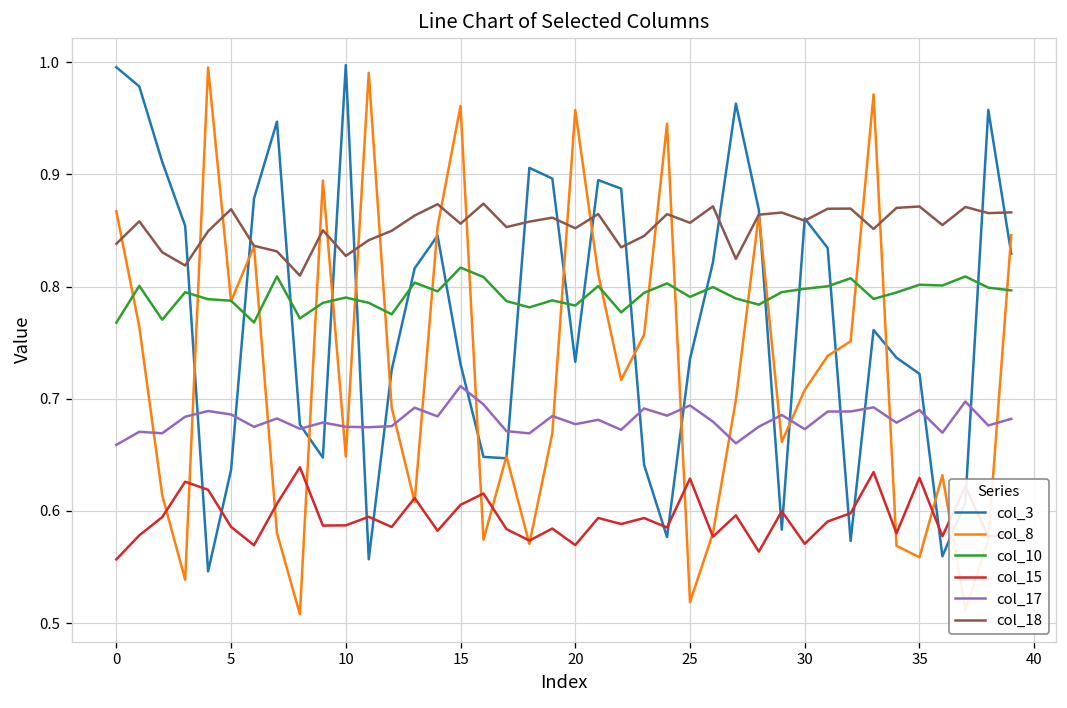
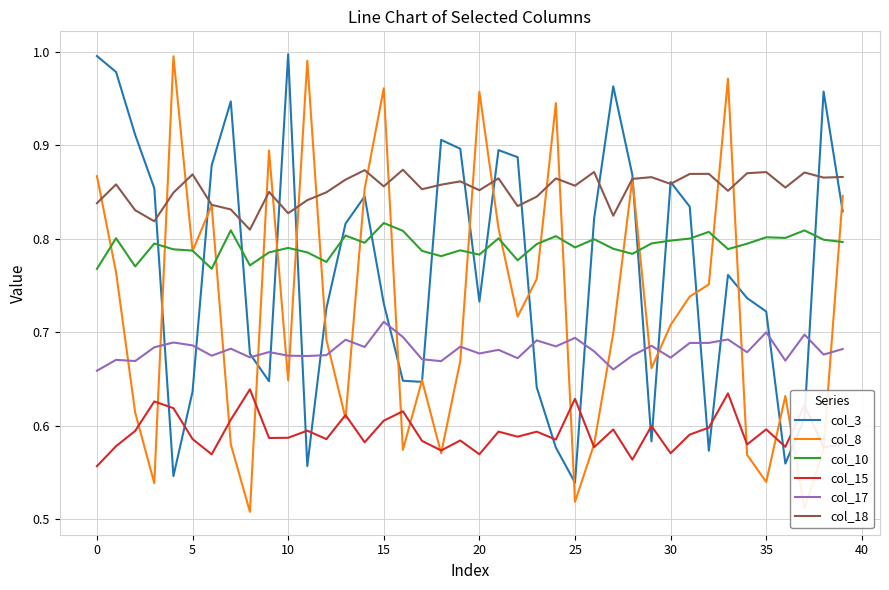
  {
    "col_3": {
      "0": 1.00,
      "5": 0.64,
      "10": 1.00,
      "15": 0.73,
      "20": 0.73,
-     "25": 0.74,
+     "25": 0.54,
      "35": 0.72
    },
    "col_8": {
      "0": 0.87,
      "10": 0.65,
      "15": 0.96,
      "20": 0.96,
      "25": 0.52,
      "30": 0.71,
-     "35": 0.56
+     "35": 0.54
    },
    "col_10": {
      "0": 0.77,
      "10": 0.79,
      "15": 0.82,
      "20": 0.78,
      "25": 0.79,
      "30": 0.80,
      "35": 0.80
    },
    "col_15": {
      "0": 0.56,
      "5": 0.59,
      "10": 0.59,
      "15": 0.61,
      "20": 0.57,
      "25": 0.63,
      "30": 0.57,
-     "35": 0.63
+     "35": 0.60
    },
    "col_17": {
      "0": 0.66,
      "5": 0.69,
      "10": 0.67,
      "15": 0.71,
      "20": 0.68,
      "25": 0.69,
      "30": 0.67,
-     "35": 0.69
+     "35": 0.70
    },
    "col_18": {
      "0": 0.84,
      "5": 0.87,
      "10": 0.83,
      "15": 0.86,
      "20": 0.85,
      "25": 0.86,
      "35": 0.87
    }
  }
